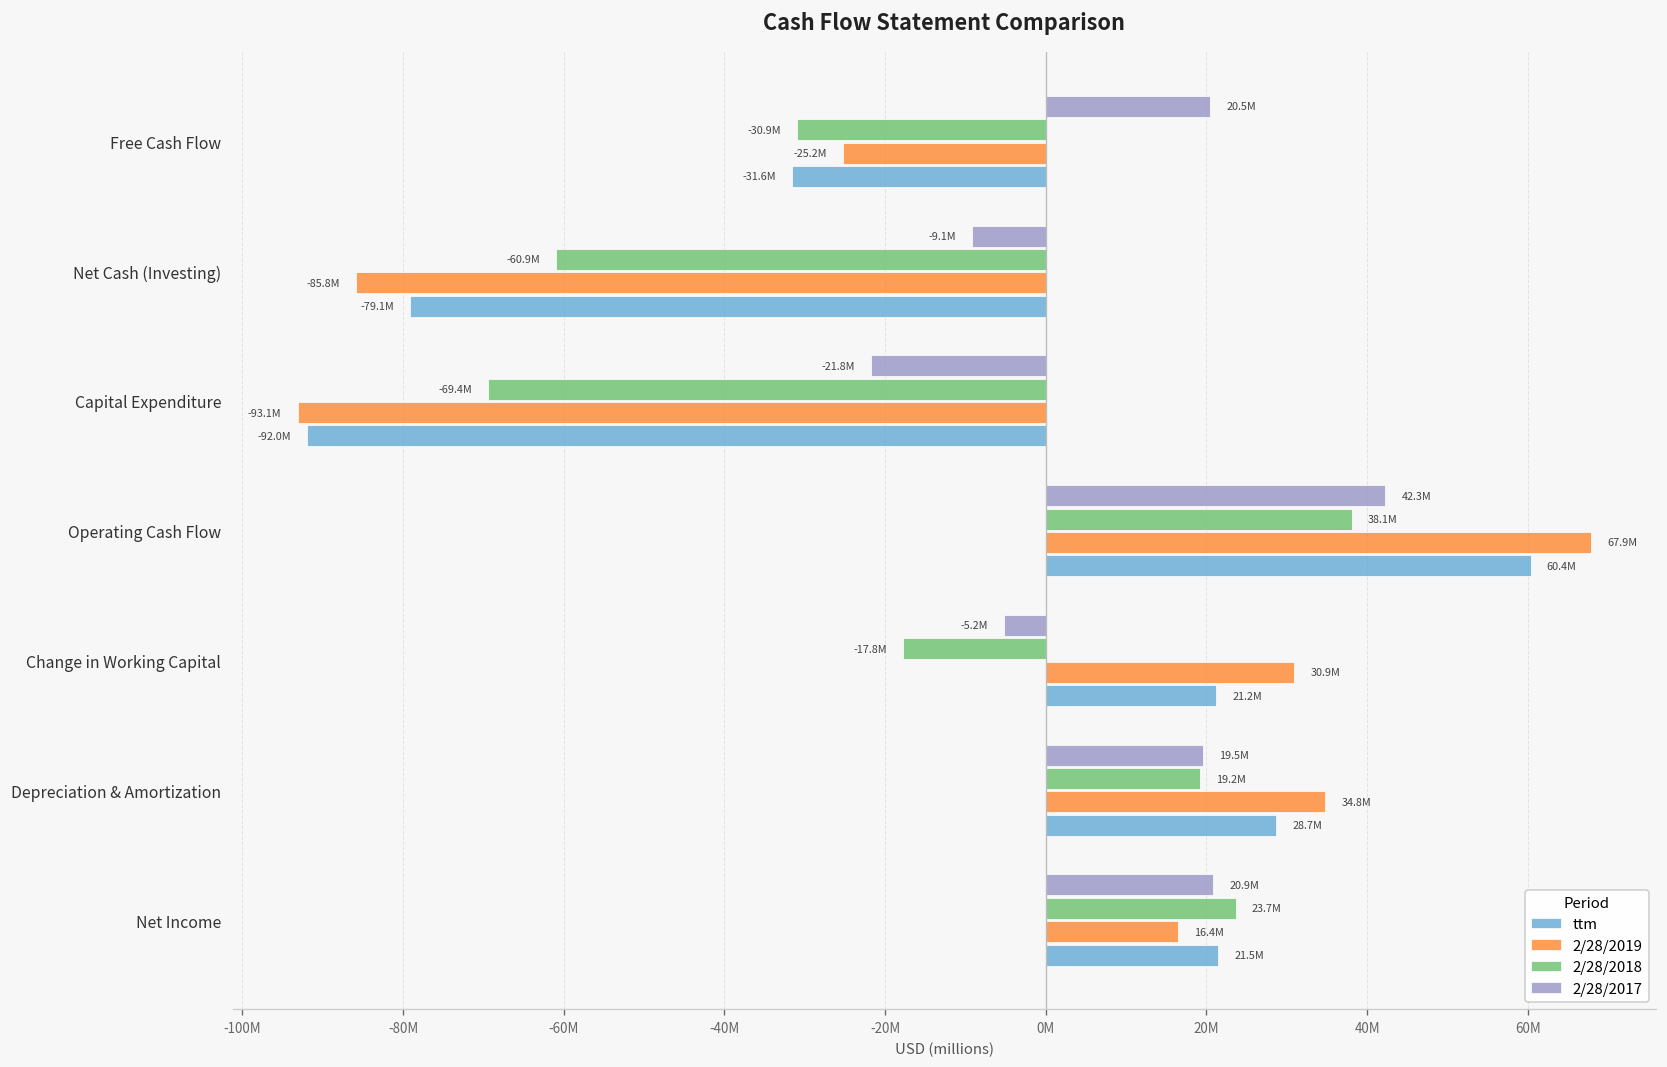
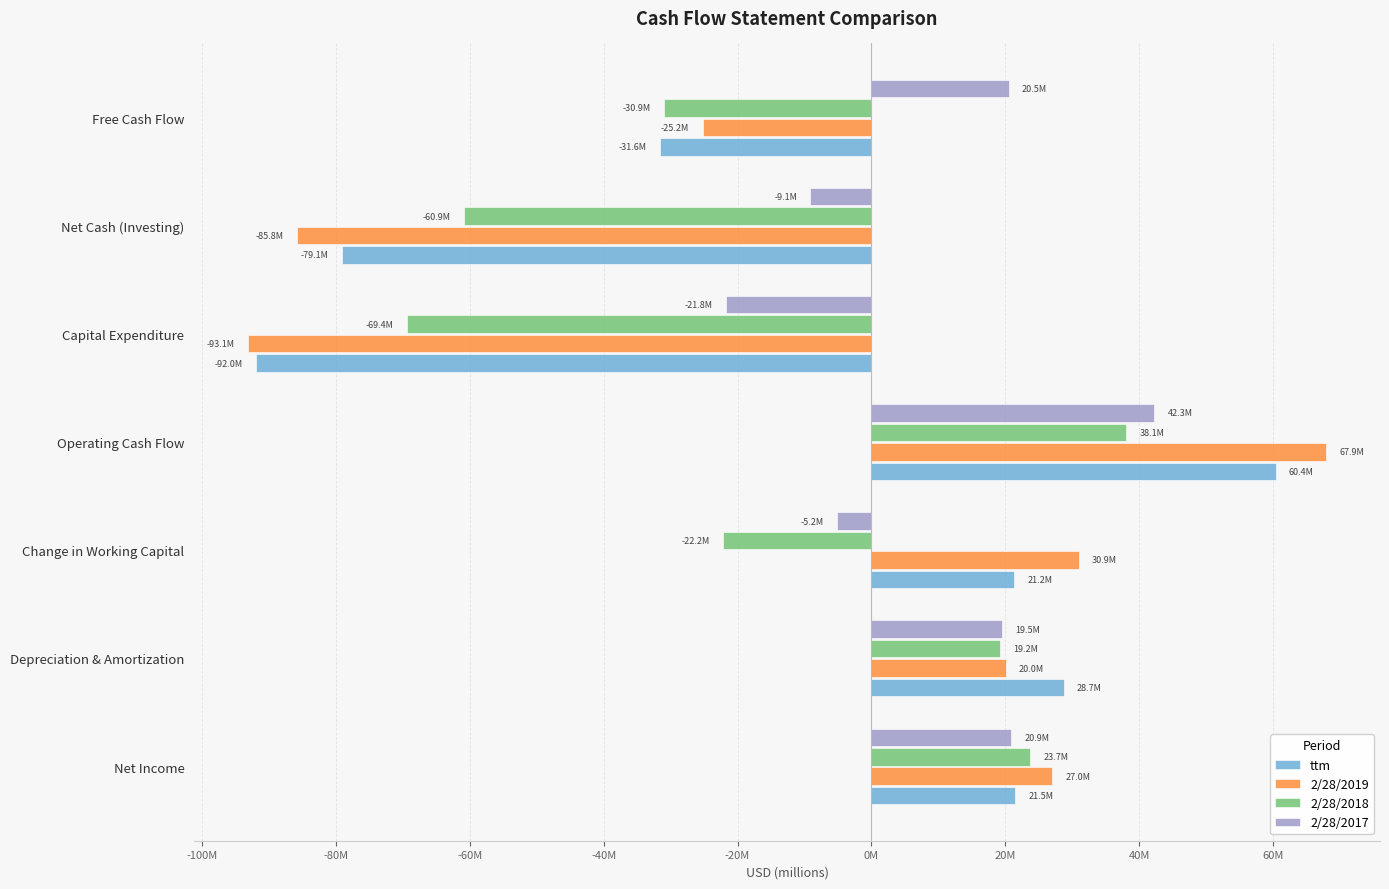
  {
    "2/28/2019": {
      "Free Cash Flow": "-25.2M",
      "Net Cash (Investing)": "-85.8M",
      "Capital Expenditure": "-93.1M",
      "Operating Cash Flow": "67.9M",
      "Change in Working Capital": "30.9M",
-     "Depreciation & Amortization": "34.8M",
-     "Net Income": "16.4M"
+     "Depreciation & Amortization": "20.0M",
+     "Net Income": "27.0M"
    },
    "2/28/2018": {
      "Free Cash Flow": "-30.9M",
      "Net Cash (Investing)": "-60.9M",
      "Capital Expenditure": "-69.4M",
      "Operating Cash Flow": "38.1M",
-     "Change in Working Capital": "-17.8M",
+     "Change in Working Capital": "-22.2M",
      "Depreciation & Amortization": "19.2M",
      "Net Income": "23.7M"
    }
  }
